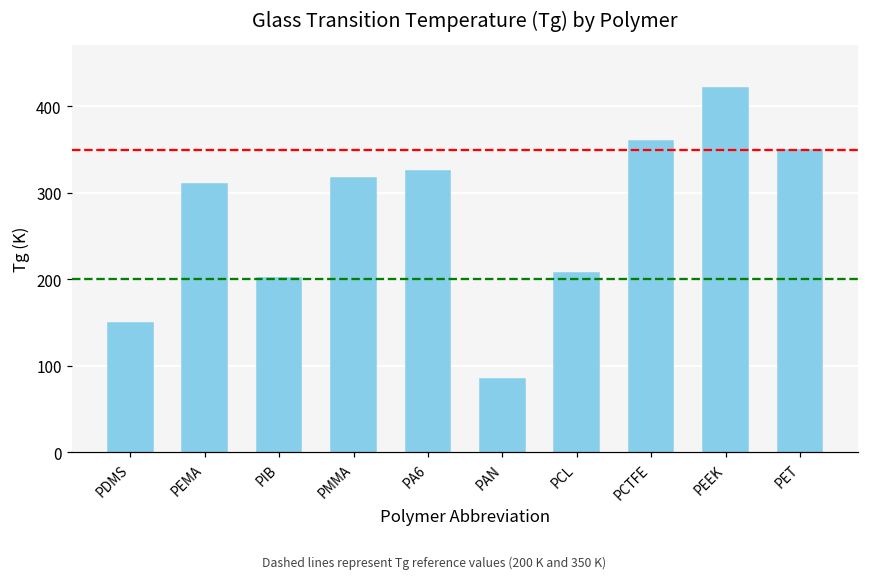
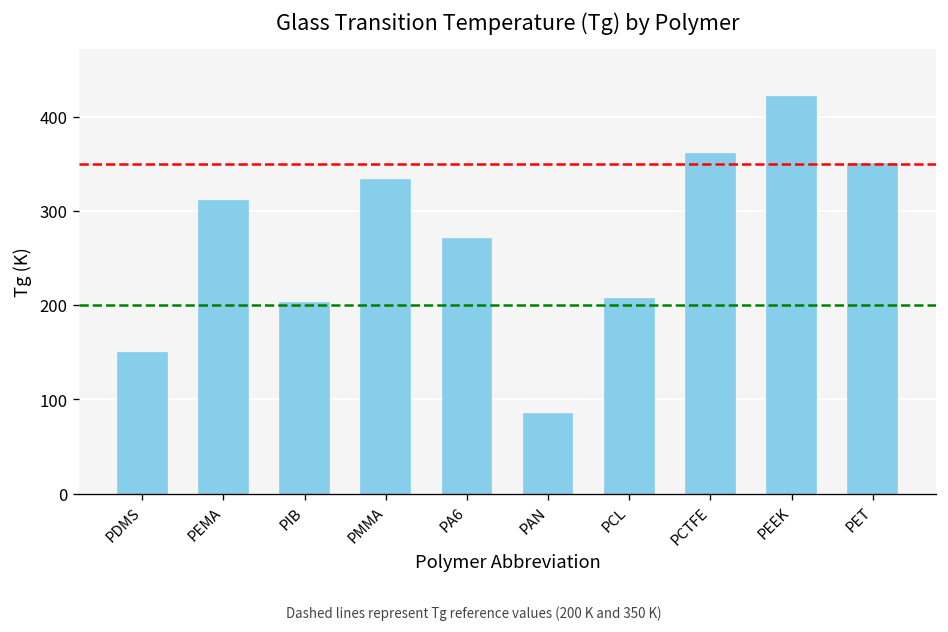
  {
    "PDMS": 150,
    "PEMA": 310,
    "PIB": 200,
-   "PMMA": 320,
-   "PA6": 330,
+   "PMMA": 330,
+   "PA6": 270,
    "PAN": 90,
    "PCL": 210,
    "PCTFE": 360,
    "PEEK": 420,
    "PET": 350
  }
